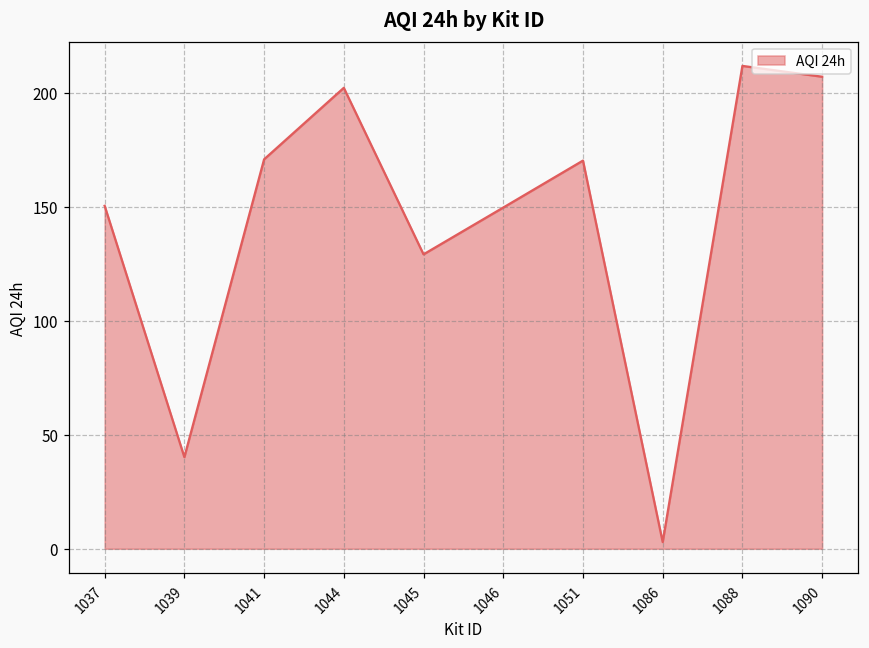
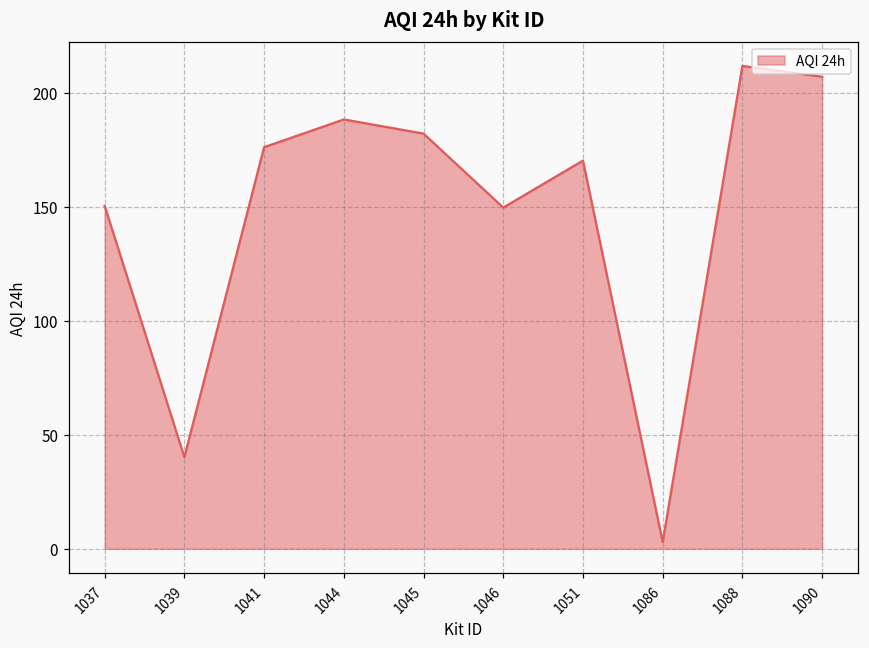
  {
    "1037": 150,
    "1039": 40,
-   "1041": 171,
-   "1044": 202,
-   "1045": 129,
+   "1041": 176,
+   "1044": 188,
+   "1045": 182,
    "1046": 150,
    "1051": 170,
    "1086": 3,
    "1088": 212,
    "1090": 207
  }
